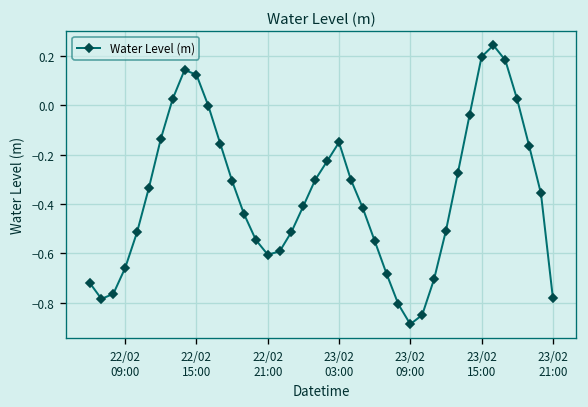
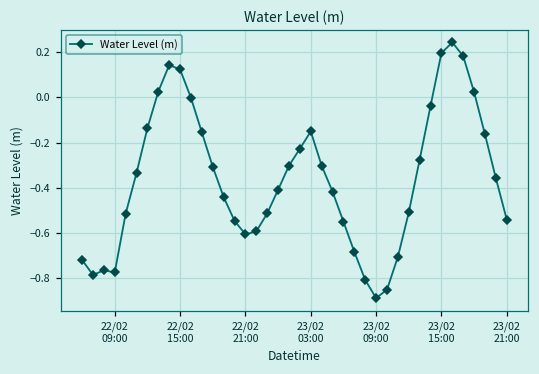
  {
-   "22/02 09:00": -0.66,
+   "22/02 09:00": -0.77,
    "22/02 15:00": 0.12,
    "22/02 21:00": -0.61,
    "23/02 03:00": -0.15,
    "23/02 09:00": -0.89,
    "23/02 15:00": 0.20,
-   "23/02 21:00": -0.78
+   "23/02 21:00": -0.54
  }
